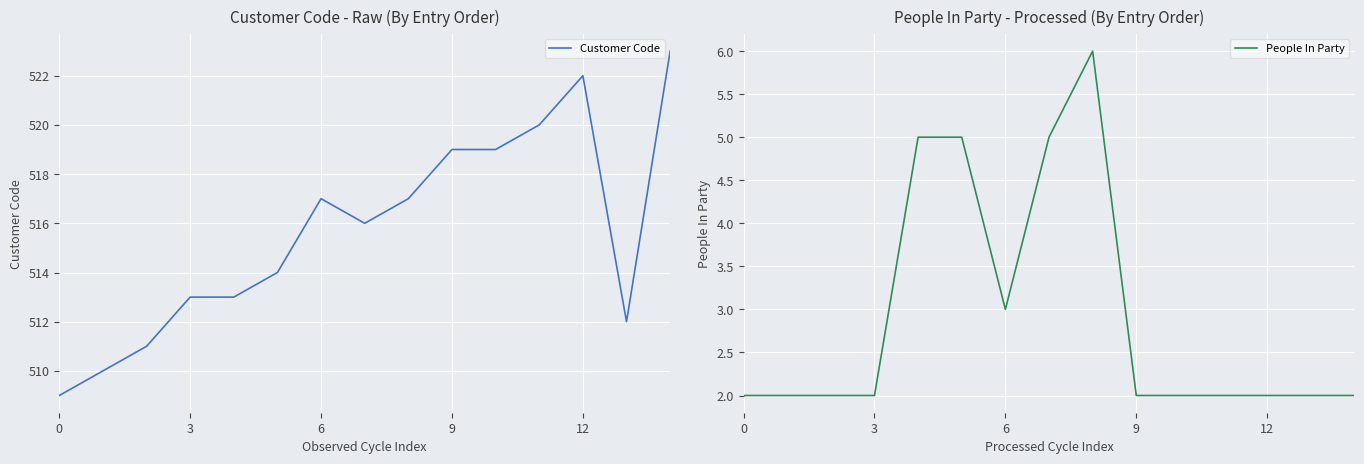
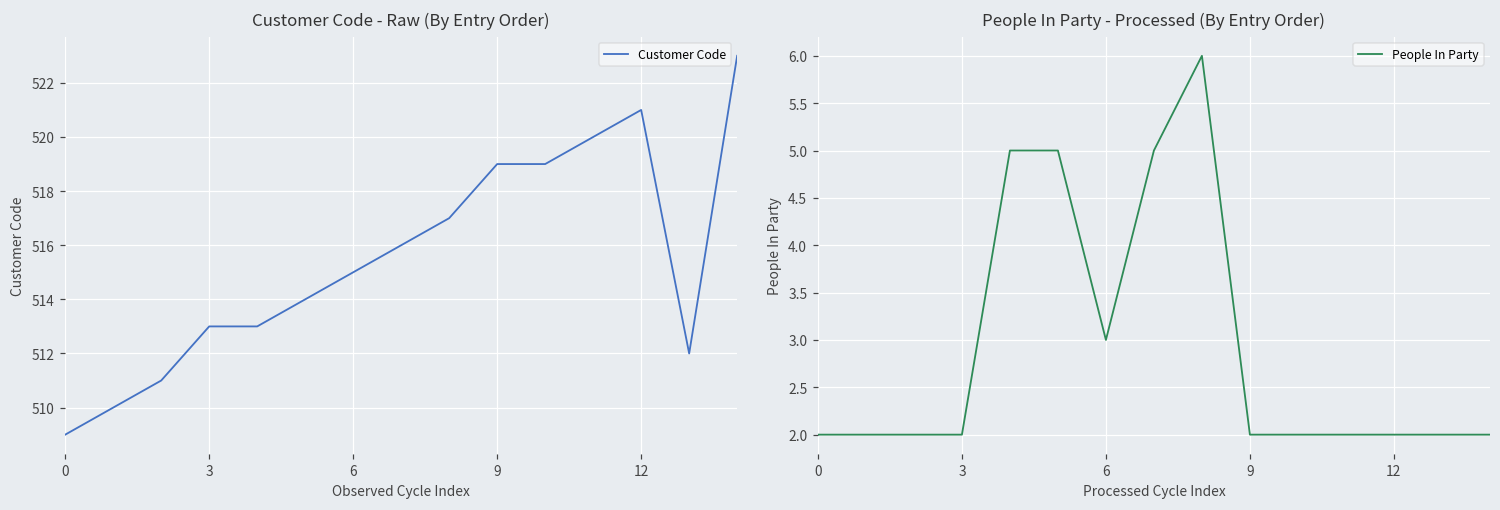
  {
    "Customer Code - Raw (By Entry Order)": {
      "0": 509,
      "3": 513,
-     "6": 517,
+     "6": 515,
      "9": 519,
-     "12": 522
+     "12": 521
    },
    "People In Party - Processed (By Entry Order)": {
      "0": 2.0,
      "3": 2.0,
      "6": 3.0,
      "9": 2.0,
      "12": 2.0
    }
  }
